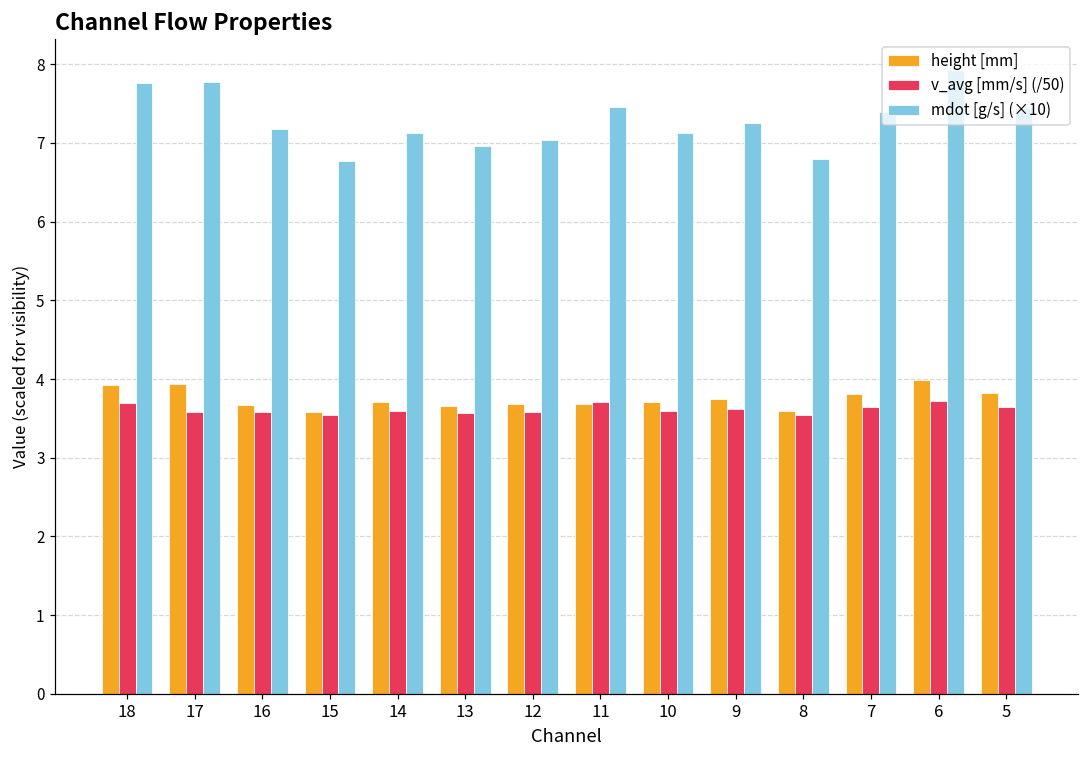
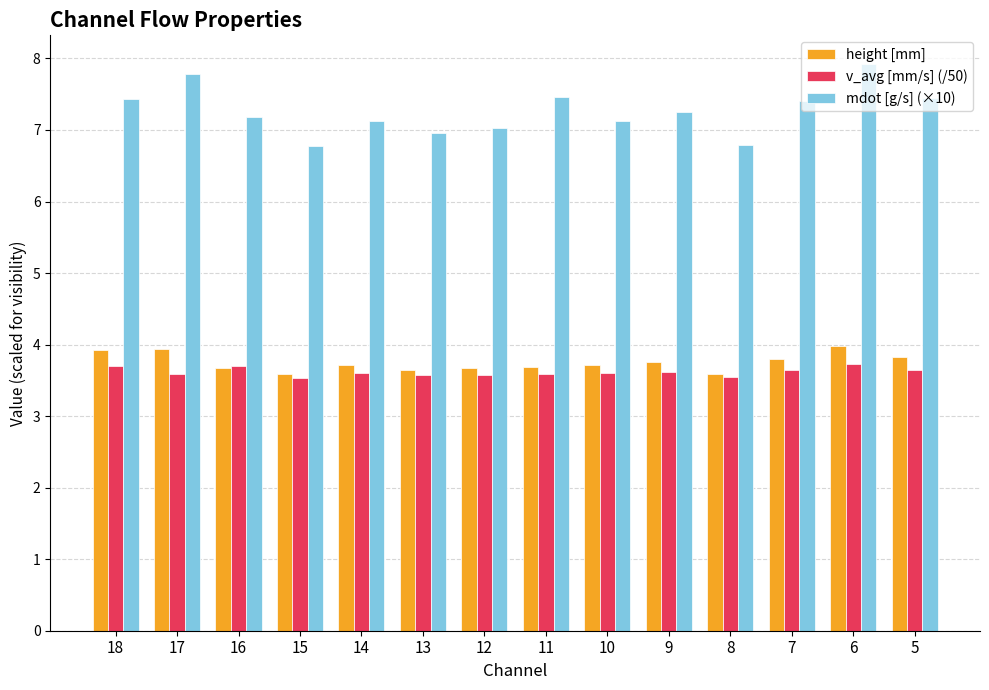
  {
    "height [mm]": {
      "18": 3.9,
      "17": 3.9,
      "16": 3.7,
      "15": 3.6,
      "14": 3.7,
      "13": 3.7,
      "12": 3.7,
      "11": 3.7,
      "10": 3.7,
      "9": 3.8,
      "8": 3.6,
      "7": 3.8,
      "6": 4.0,
      "5": 3.8
    },
    "v_avg [mm/s] (/50)": {
      "18": 3.7,
      "17": 3.6,
-     "16": 3.6,
+     "16": 3.7,
      "15": 3.5,
      "14": 3.6,
      "13": 3.6,
      "12": 3.6,
-     "11": 3.7,
+     "11": 3.6,
      "10": 3.6,
      "9": 3.6,
      "8": 3.5,
      "7": 3.6,
      "6": 3.7,
      "5": 3.7
    },
    "mdot [g/s] (×10)": {
-     "18": 7.8,
+     "18": 7.4,
      "17": 7.8,
      "16": 7.2,
      "15": 6.8,
      "14": 7.1,
      "13": 7.0,
      "12": 7.0,
      "11": 7.5,
      "10": 7.1,
      "9": 7.2,
      "8": 6.8
    }
  }
